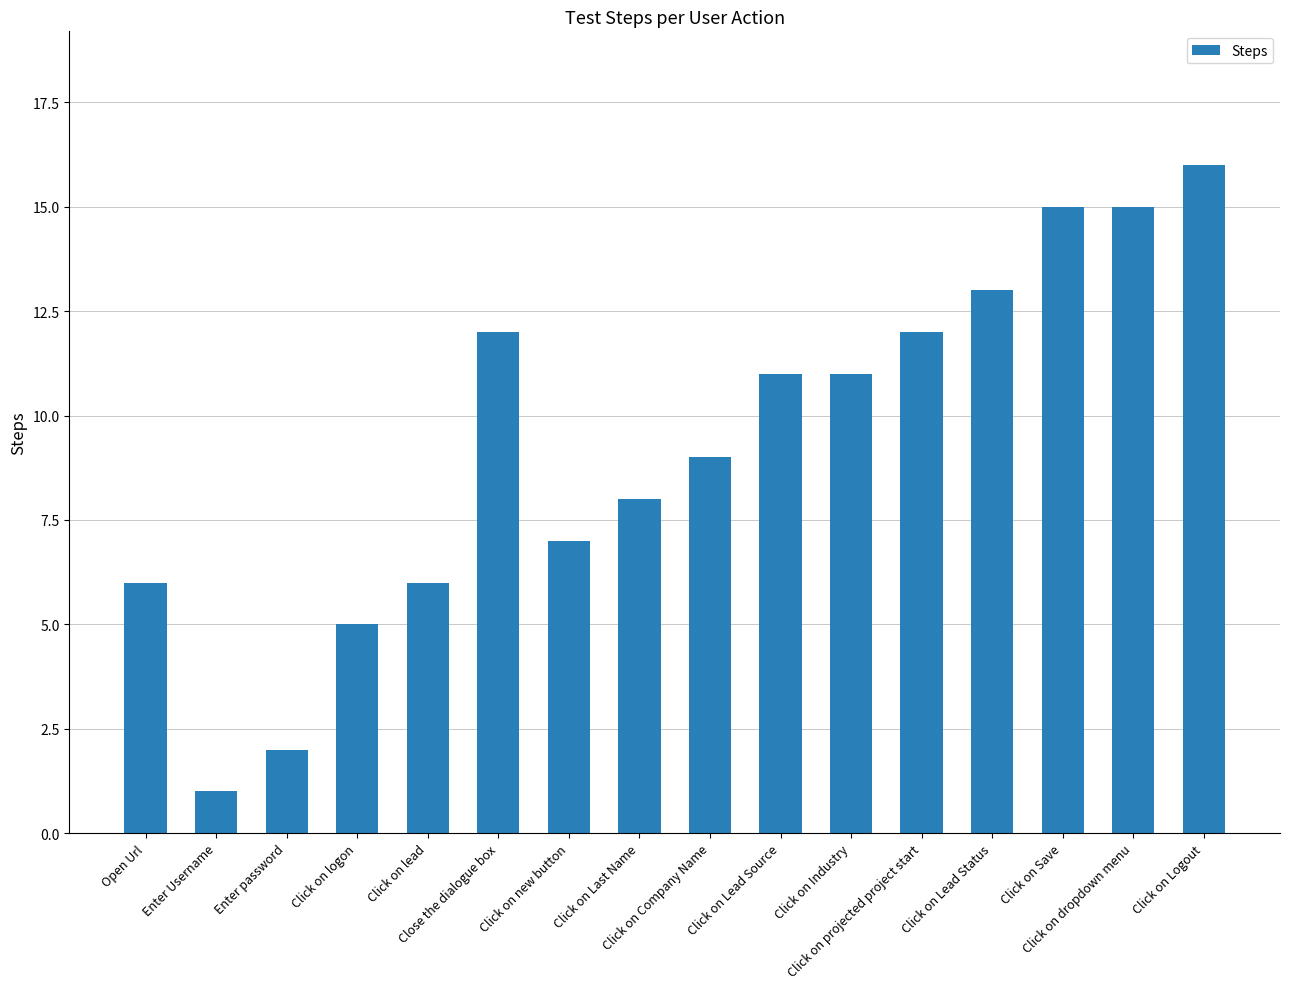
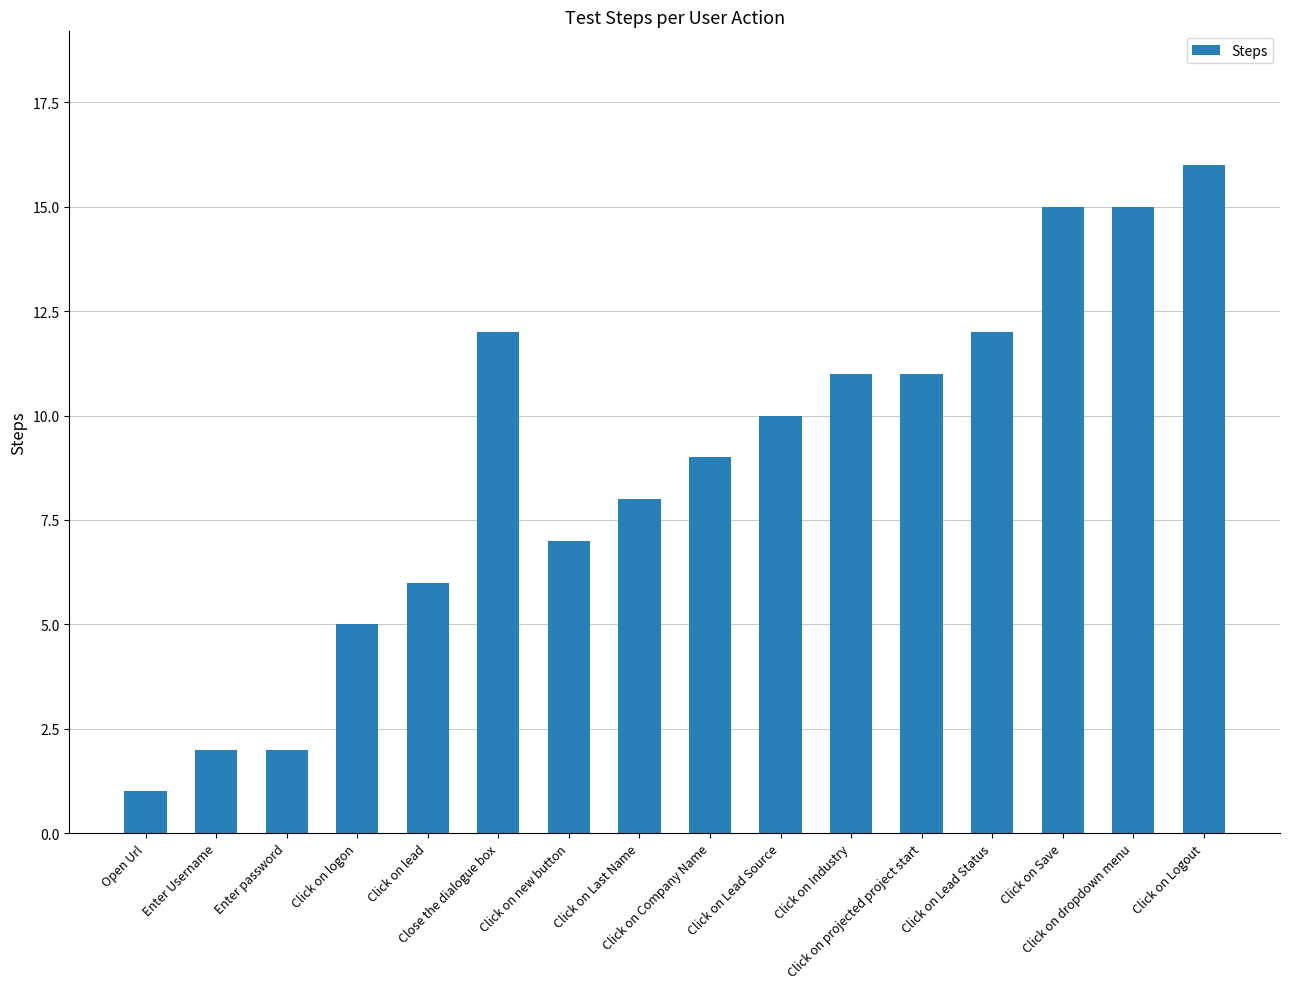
  {
-   "Open Url": 6,
-   "Enter Username": 1,
+   "Open Url": 1,
+   "Enter Username": 2,
    "Enter password": 2,
    "Click on logon": 5,
    "Click on lead": 6,
    "Close the dialogue box": 12,
    "Click on new button": 7,
    "Click on Last Name": 8,
    "Click on Company Name": 9,
-   "Click on Lead Source": 11,
+   "Click on Lead Source": 10,
    "Click on Industry": 11,
-   "Click on projected project start": 12,
-   "Click on Lead Status": 13,
+   "Click on projected project start": 11,
+   "Click on Lead Status": 12,
    "Click on Save": 15,
    "Click on dropdown menu": 15,
    "Click on Logout": 16
  }
